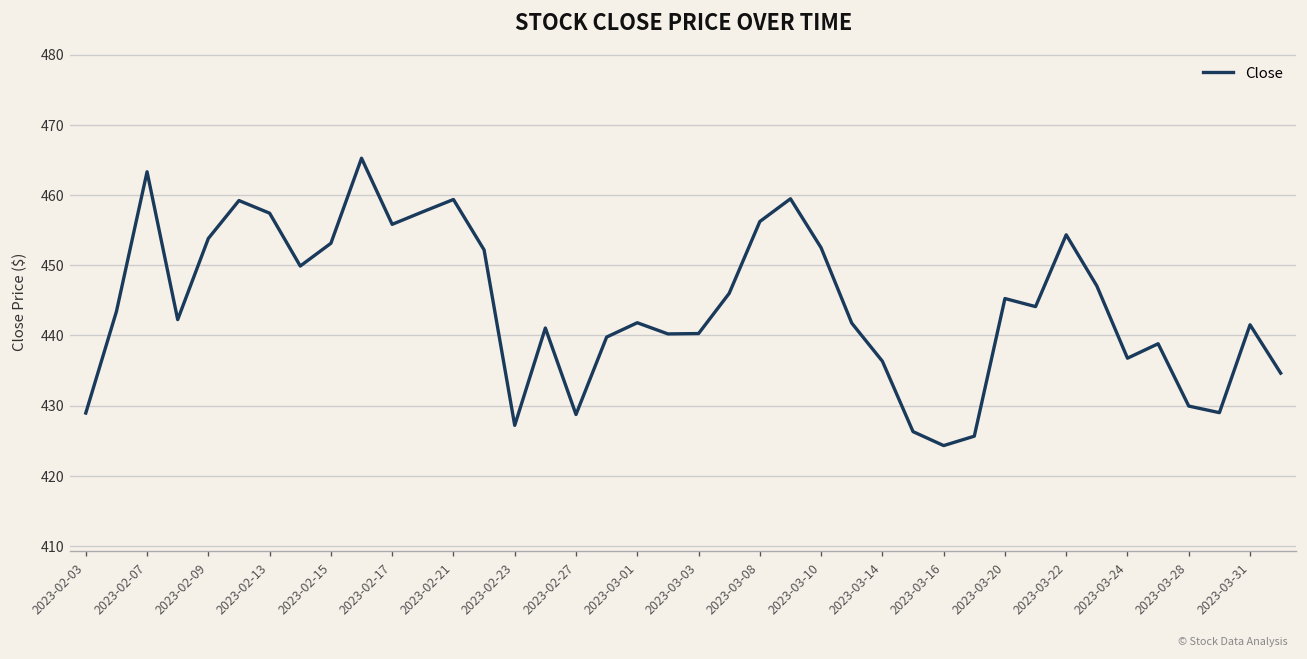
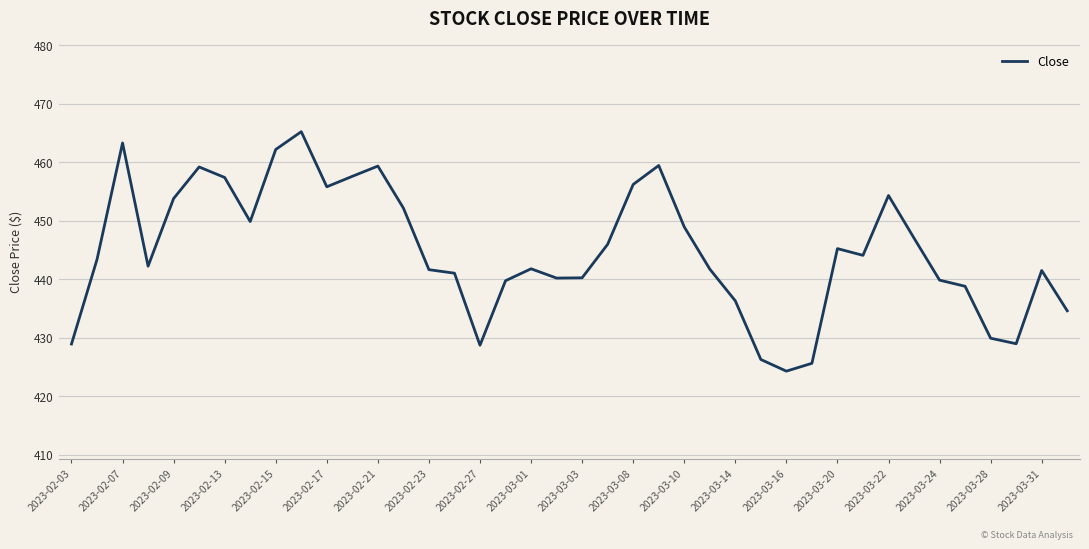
  {
    "2023-02-03": 429,
    "2023-02-07": 463,
    "2023-02-09": 454,
    "2023-02-13": 457,
-   "2023-02-15": 453,
+   "2023-02-15": 462,
    "2023-02-17": 456,
    "2023-02-21": 459,
-   "2023-02-23": 427,
+   "2023-02-23": 442,
    "2023-02-27": 429,
    "2023-03-01": 442,
    "2023-03-03": 440,
    "2023-03-08": 456,
-   "2023-03-10": 452,
+   "2023-03-10": 449,
    "2023-03-14": 436,
    "2023-03-16": 424,
    "2023-03-20": 445,
    "2023-03-22": 454,
-   "2023-03-24": 437,
+   "2023-03-24": 440,
    "2023-03-28": 430,
    "2023-03-31": 442
  }
